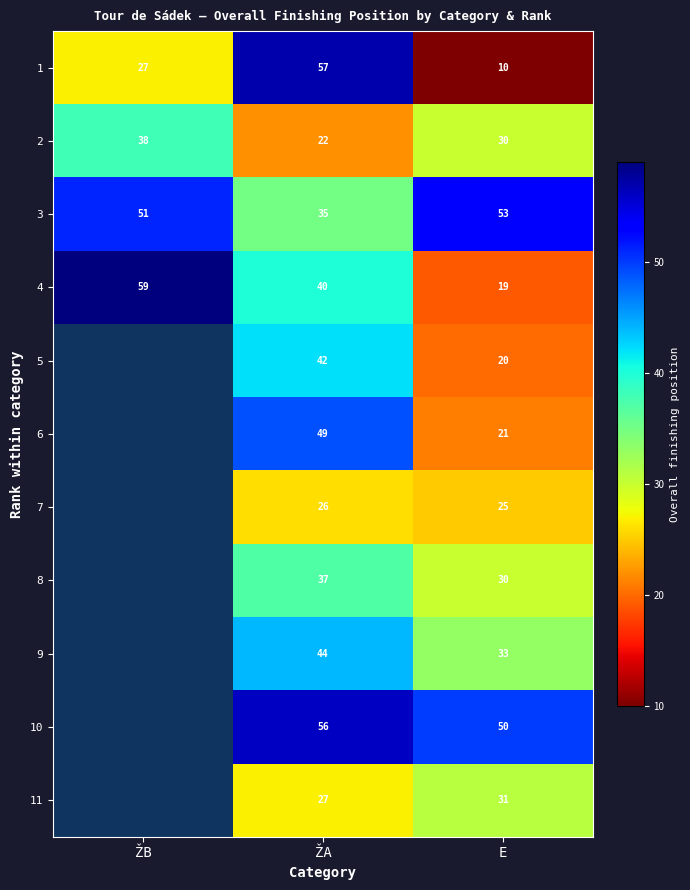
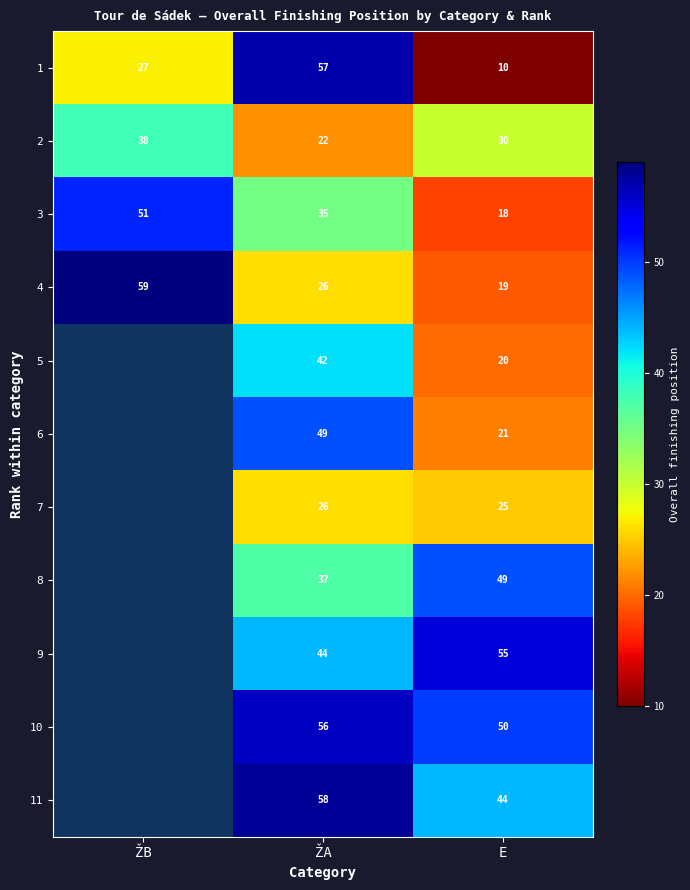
  {
    "1": {
      "ŽB": 27,
      "ŽA": 57,
      "E": 10
    },
    "2": {
      "ŽB": 38,
      "ŽA": 22,
      "E": 30
    },
    "3": {
      "ŽB": 51,
      "ŽA": 35,
-     "E": 53
+     "E": 18
    },
    "4": {
      "ŽB": 59,
-     "ŽA": 40,
+     "ŽA": 26,
      "E": 19
    },
    "5": {
      "ŽA": 42,
      "E": 20
    },
    "6": {
      "ŽA": 49,
      "E": 21
    },
    "7": {
      "ŽA": 26,
      "E": 25
    },
    "8": {
      "ŽA": 37,
-     "E": 30
+     "E": 49
    },
    "9": {
      "ŽA": 44,
-     "E": 33
+     "E": 55
    },
    "10": {
      "ŽA": 56,
      "E": 50
    },
    "11": {
-     "ŽA": 27,
-     "E": 31
+     "ŽA": 58,
+     "E": 44
    }
  }
